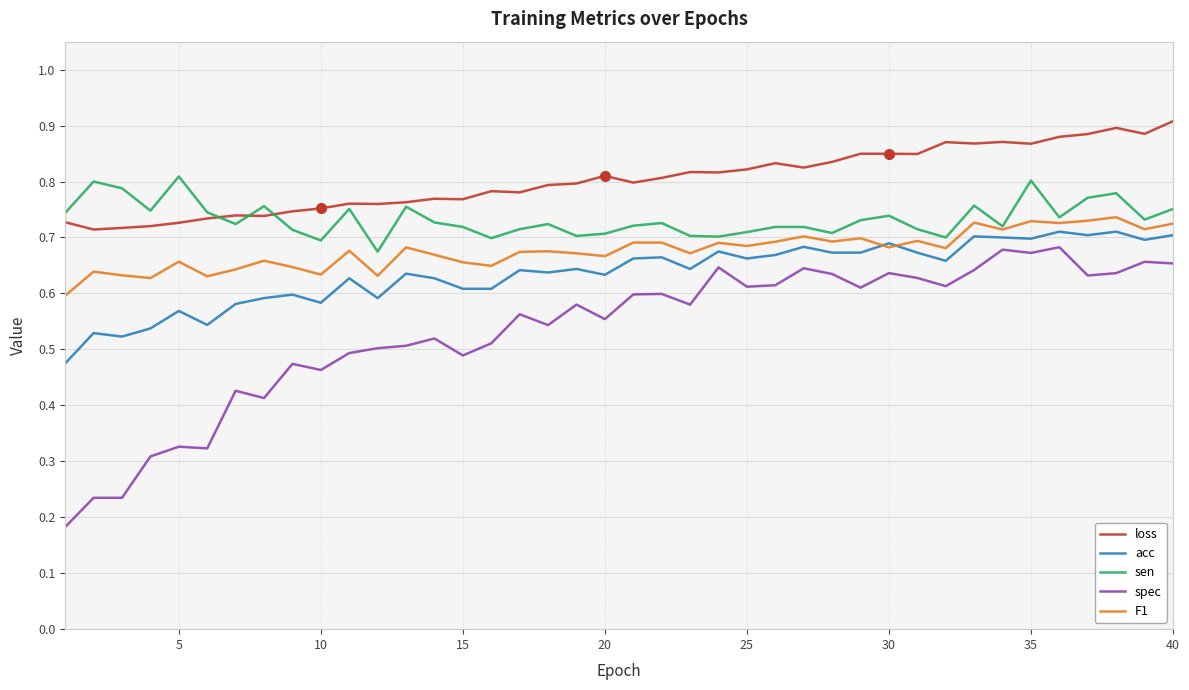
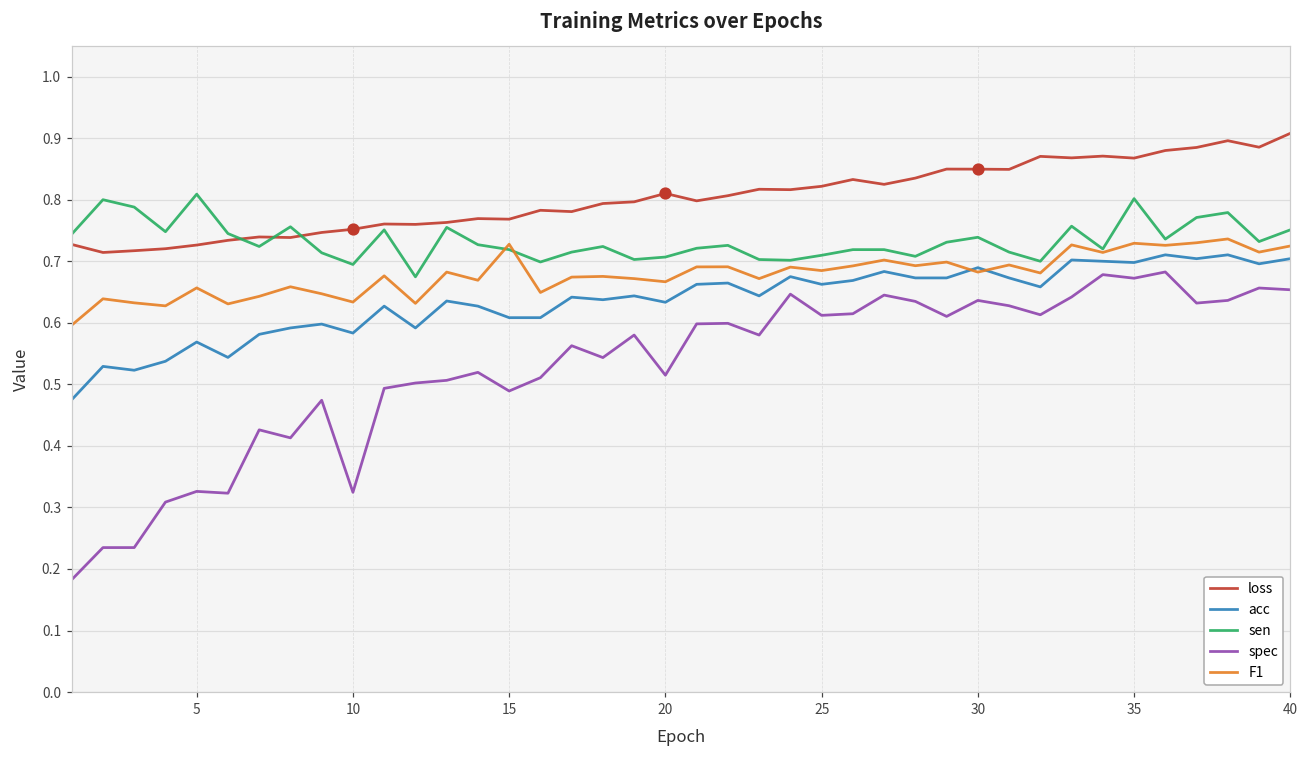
  {
    "acc": {
      "5": 0.57,
      "10": 0.58,
      "15": 0.61,
      "20": 0.63,
      "25": 0.66,
      "30": 0.69,
      "35": 0.70,
      "40": 0.70
    },
    "sen": {
      "5": 0.81,
      "10": 0.69,
      "15": 0.72,
      "20": 0.71,
      "25": 0.71,
      "30": 0.74,
      "35": 0.80,
      "40": 0.75
    },
    "spec": {
      "5": 0.33,
-     "10": 0.46,
+     "10": 0.32,
      "15": 0.49,
-     "20": 0.55,
+     "20": 0.51,
      "25": 0.61,
      "30": 0.64,
      "35": 0.67,
      "40": 0.65
    },
    "F1": {
      "5": 0.66,
      "10": 0.63,
-     "15": 0.66,
+     "15": 0.73,
      "20": 0.67,
      "25": 0.68,
      "30": 0.68,
      "35": 0.73,
      "40": 0.72
    }
  }
